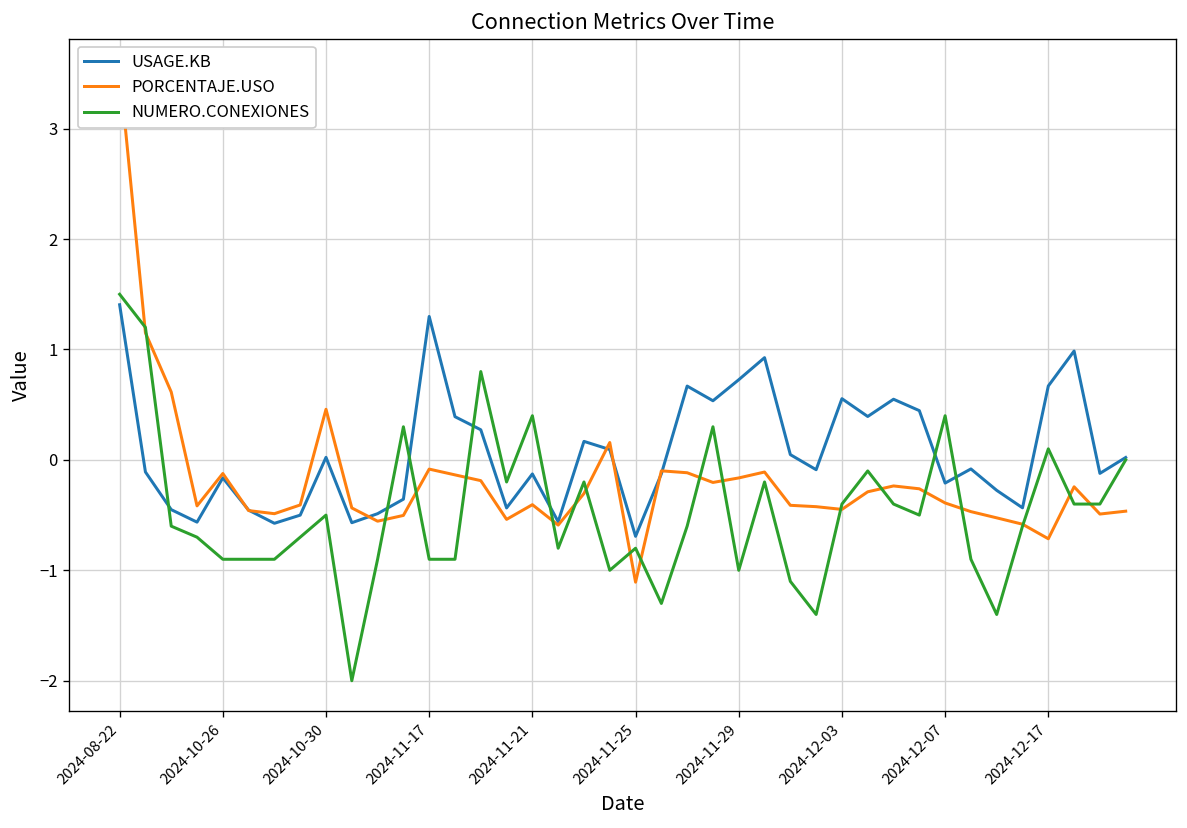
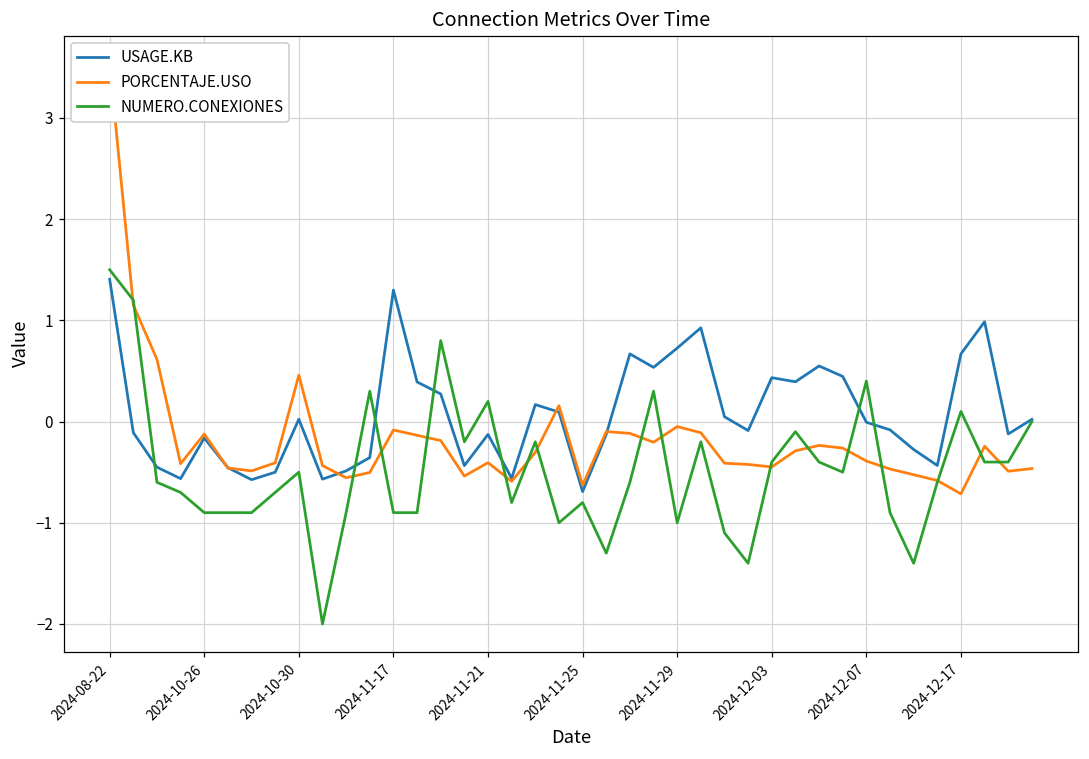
  {
    "USAGE.KB": {
      "2024-08-22": 1.4,
      "2024-10-26": -0.2,
      "2024-10-30": 0.0,
      "2024-11-17": 1.3,
      "2024-11-21": -0.1,
      "2024-11-25": -0.7,
      "2024-11-29": 0.7,
-     "2024-12-03": 0.6,
-     "2024-12-07": -0.2,
+     "2024-12-03": 0.4,
+     "2024-12-07": 0.0,
      "2024-12-17": 0.7
    },
    "PORCENTAJE.USO": {
      "2024-10-26": -0.1,
      "2024-10-30": 0.5,
      "2024-11-17": -0.1,
      "2024-11-21": -0.4,
-     "2024-11-25": -1.1,
-     "2024-11-29": -0.2,
+     "2024-11-25": -0.6,
+     "2024-11-29": 0.0,
      "2024-12-03": -0.4,
      "2024-12-07": -0.4,
      "2024-12-17": -0.7
    },
    "NUMERO.CONEXIONES": {
      "2024-08-22": 1.5,
      "2024-10-26": -0.9,
      "2024-10-30": -0.5,
      "2024-11-17": -0.9,
-     "2024-11-21": 0.4,
+     "2024-11-21": 0.2,
      "2024-11-25": -0.8,
      "2024-11-29": -1.0,
      "2024-12-03": -0.4,
      "2024-12-07": 0.4,
      "2024-12-17": 0.1
    }
  }
